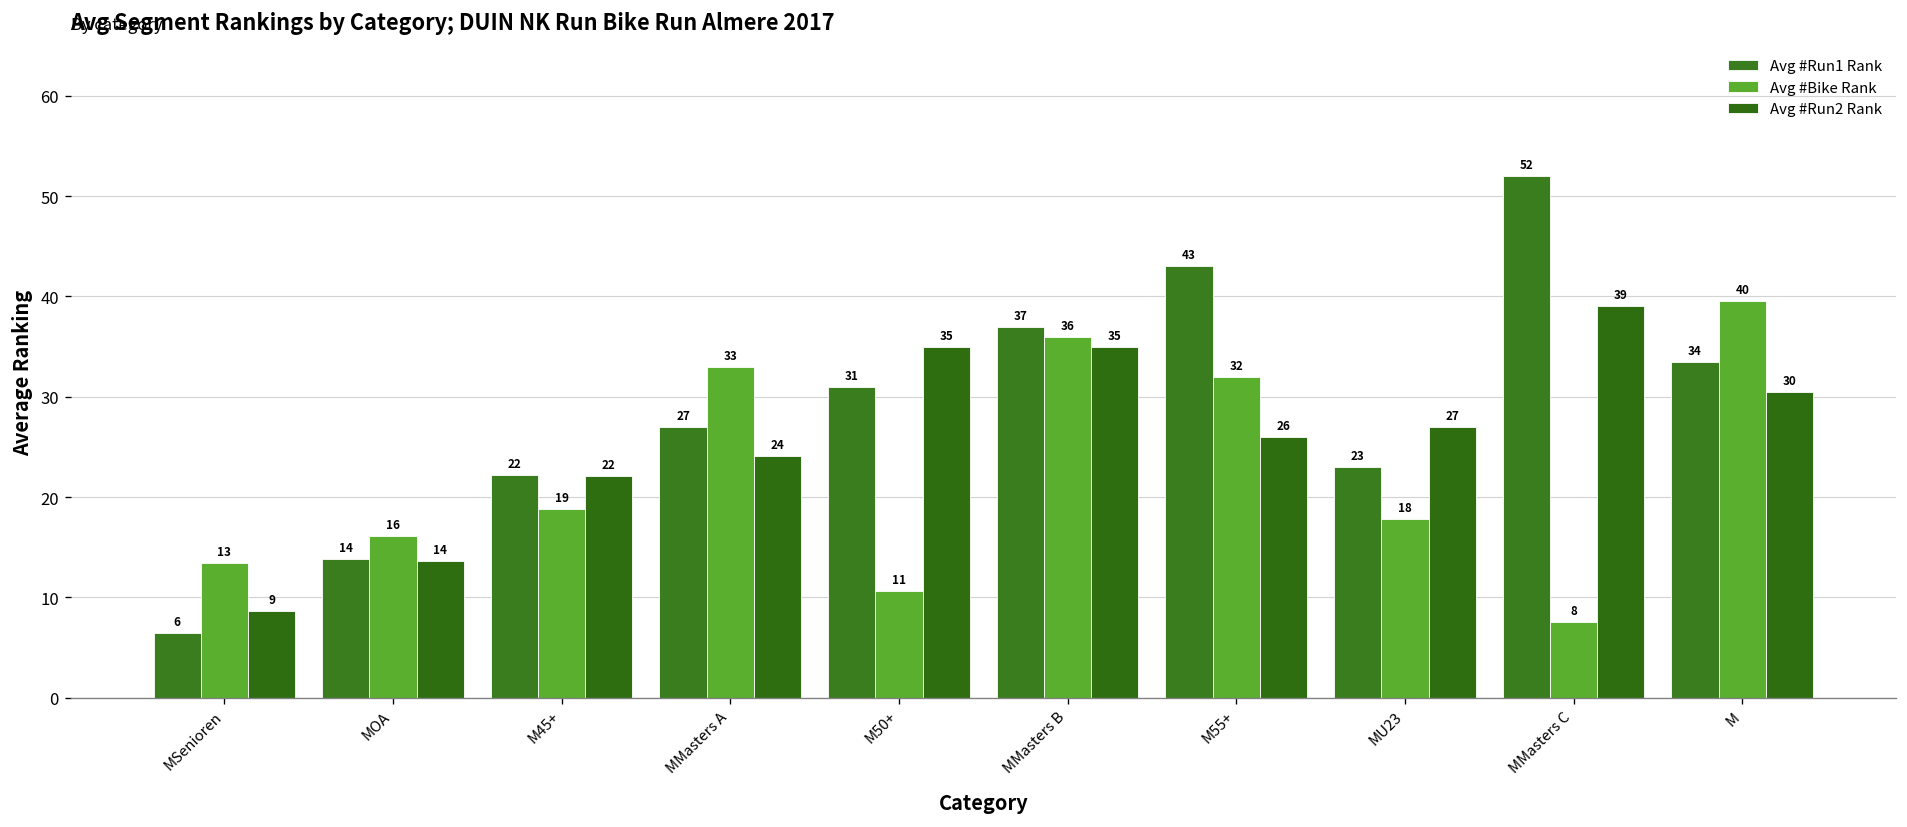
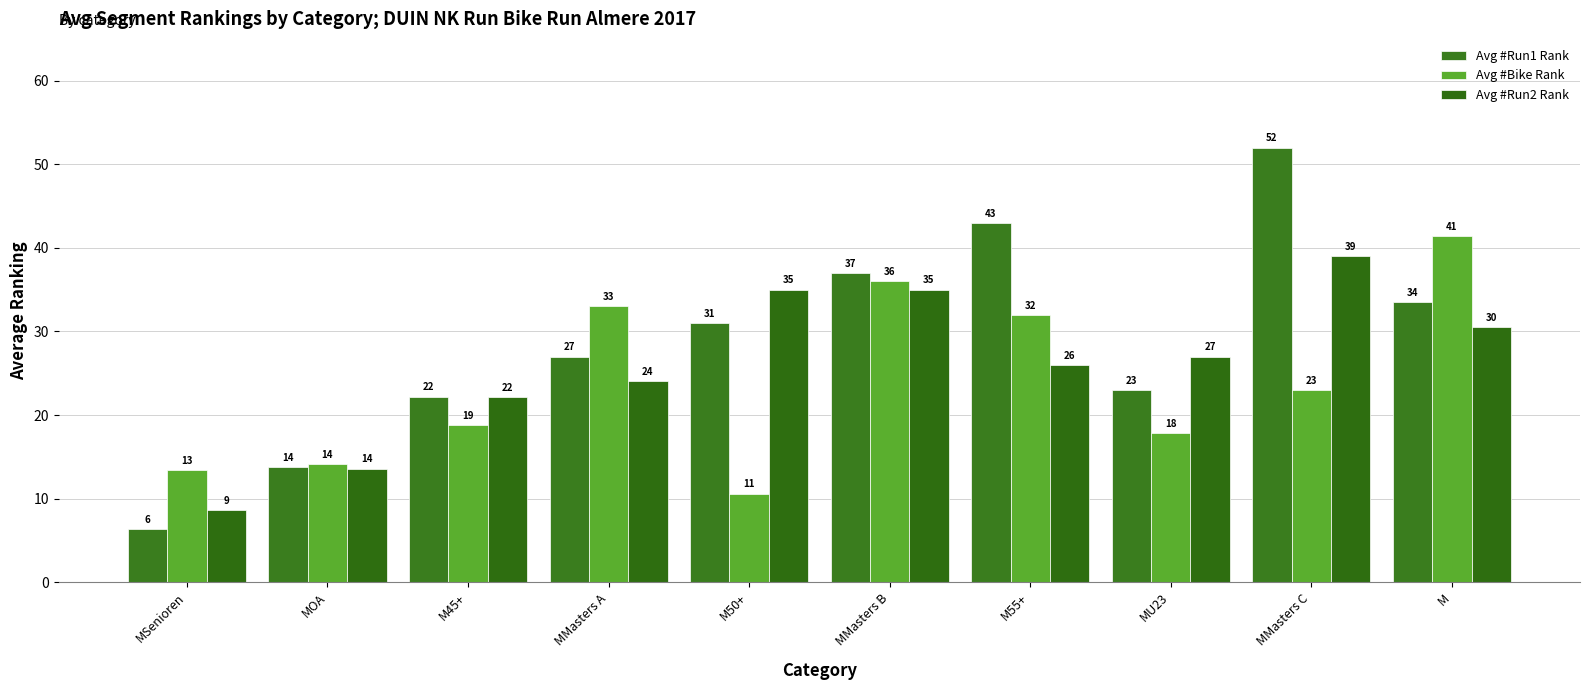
  {
    "Avg #Bike Rank": {
      "MSenioren": 13,
-     "MOA": 16,
+     "MOA": 14,
      "M45+": 19,
      "MMasters A": 33,
      "M50+": 11,
      "MMasters B": 36,
      "M55+": 32,
      "MU23": 18,
-     "MMasters C": 8,
-     "M": 40
+     "MMasters C": 23,
+     "M": 41
    }
  }
